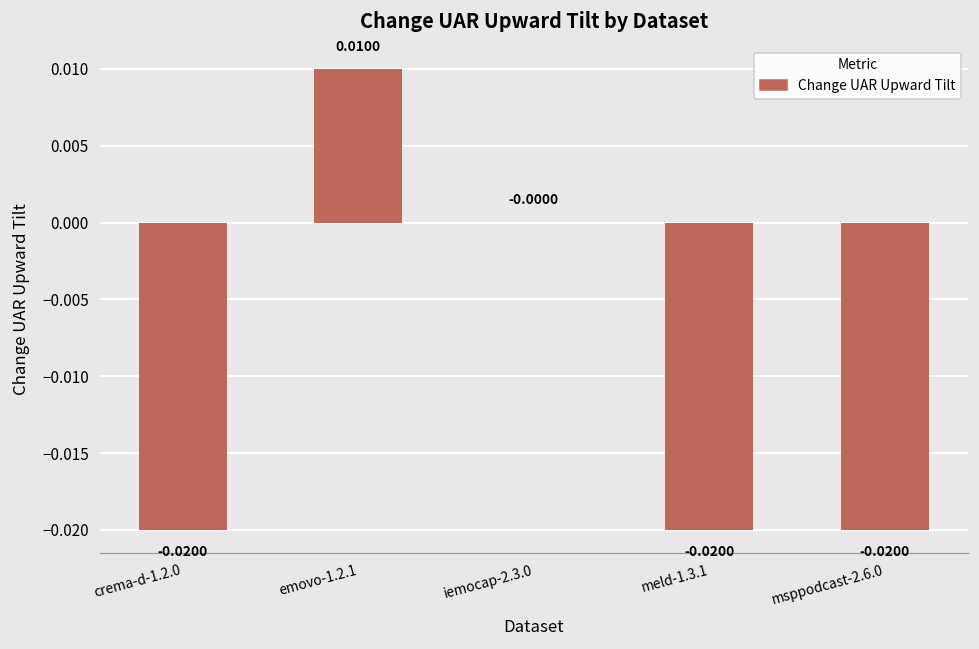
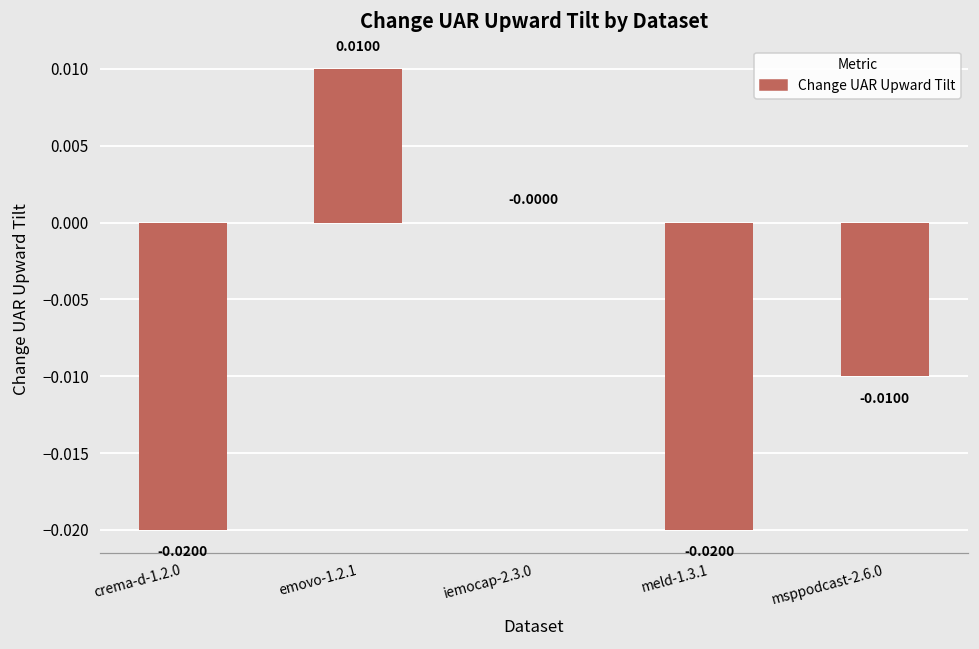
  {
    "crema-d-1.2.0": -0.0200,
    "emovo-1.2.1": 0.0100,
    "iemocap-2.3.0": -0.0000,
    "meld-1.3.1": -0.0200,
-   "msppodcast-2.6.0": -0.0200
+   "msppodcast-2.6.0": -0.0100
  }
